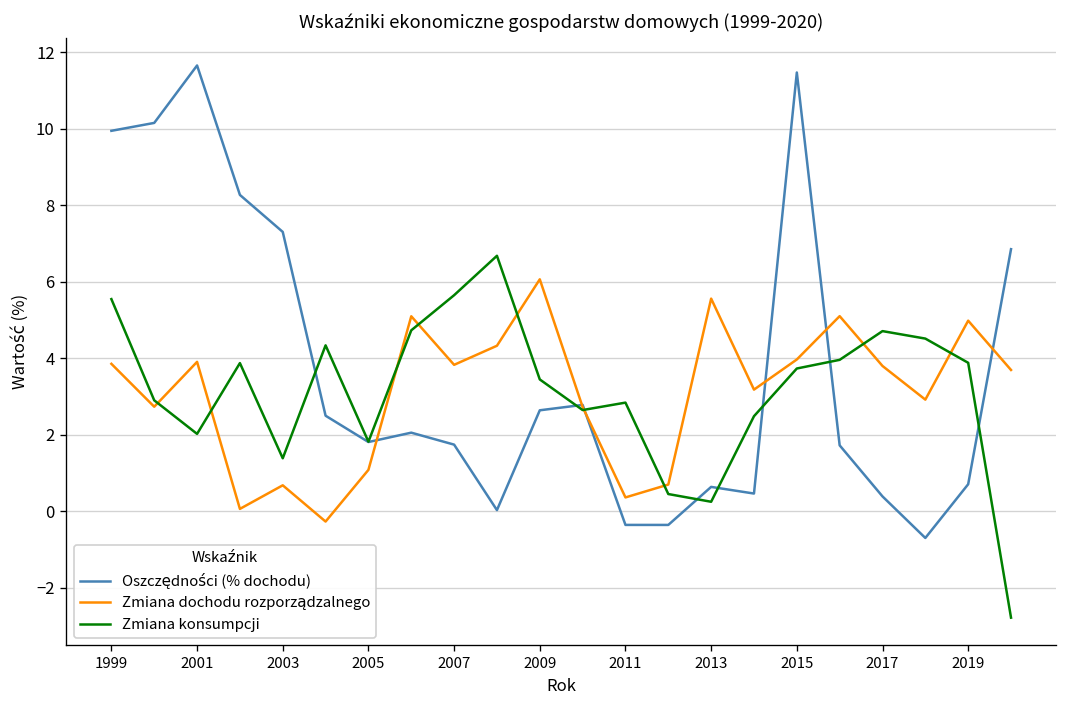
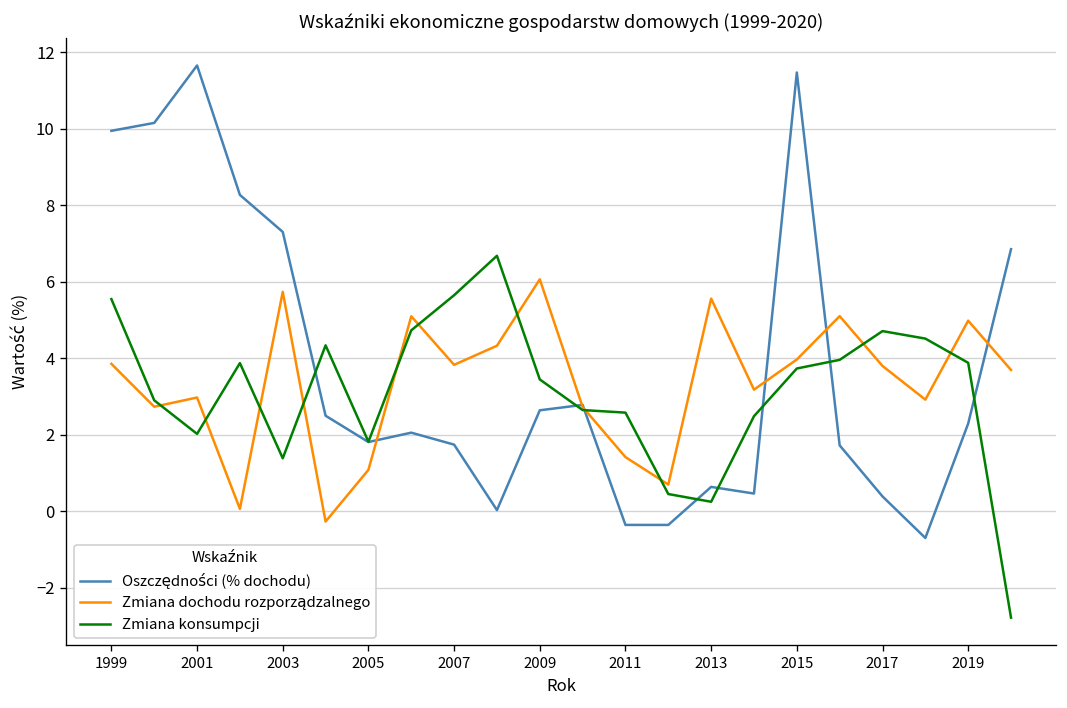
  {
    "Oszczędności (% dochodu)": {
      "1999": 9.9,
      "2001": 11.7,
      "2003": 7.3,
      "2007": 1.7,
      "2009": 2.6,
      "2011": -0.4,
      "2013": 0.6,
      "2015": 11.5,
      "2017": 0.4,
-     "2019": 0.7
+     "2019": 2.3
    },
    "Zmiana dochodu rozporządzalnego": {
      "1999": 3.9,
-     "2001": 3.9,
-     "2003": 0.7,
+     "2001": 3.0,
+     "2003": 5.7,
      "2005": 1.1,
      "2007": 3.8,
      "2009": 6.1,
-     "2011": 0.4,
+     "2011": 1.4,
      "2013": 5.6,
      "2015": 4.0,
      "2017": 3.8,
      "2019": 5.0
    },
    "Zmiana konsumpcji": {
      "1999": 5.5,
      "2001": 2.0,
      "2003": 1.4,
      "2007": 5.6,
      "2009": 3.4,
-     "2011": 2.8,
+     "2011": 2.6,
      "2013": 0.2,
      "2015": 3.7,
      "2017": 4.7,
      "2019": 3.9
    }
  }
